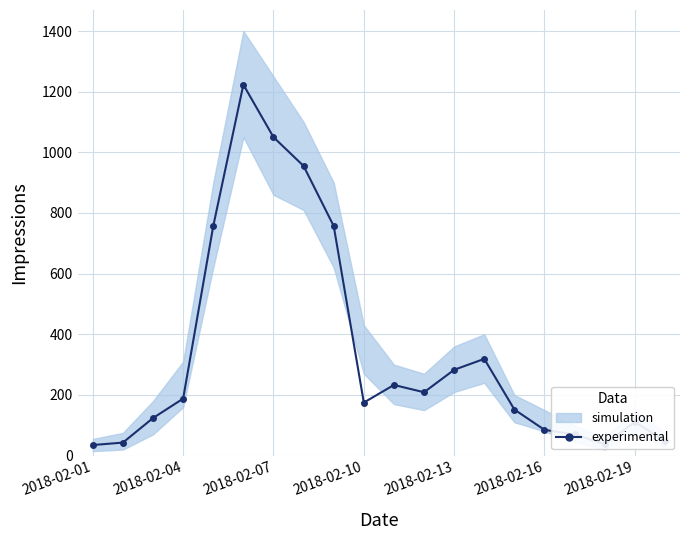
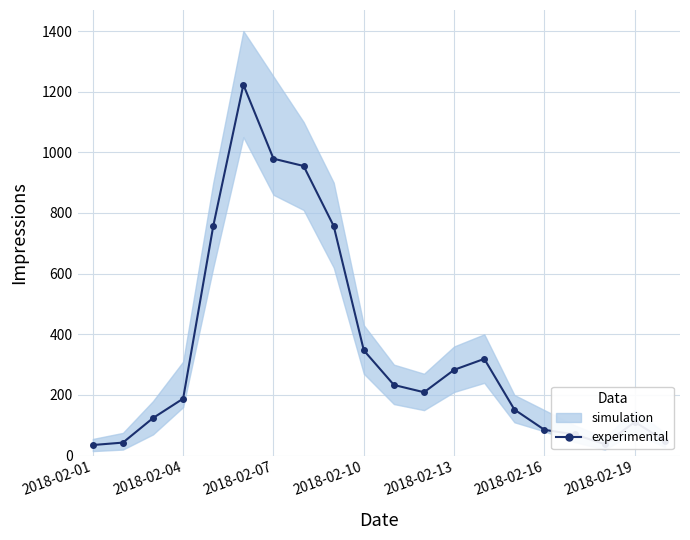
  {
    "experimental": {
      "2018-02-01": 40,
      "2018-02-04": 190,
-     "2018-02-07": 1050,
-     "2018-02-10": 180,
+     "2018-02-07": 980,
+     "2018-02-10": 350,
      "2018-02-13": 280,
      "2018-02-16": 90
    }
  }
